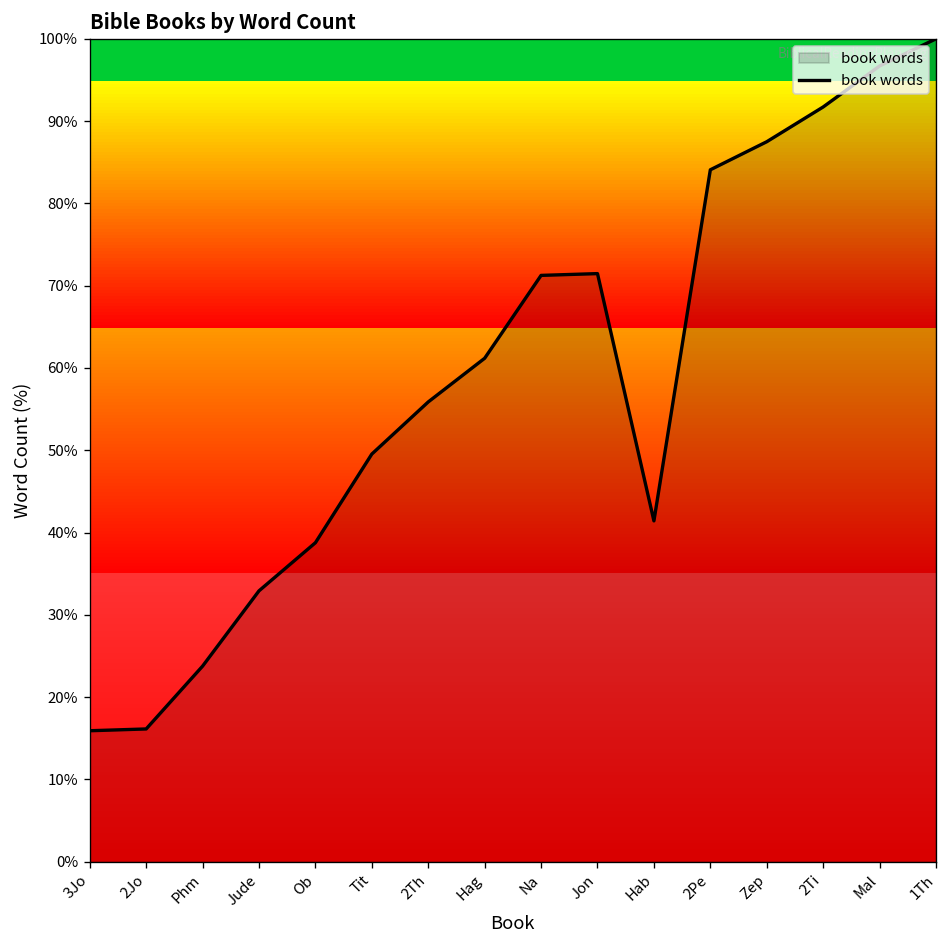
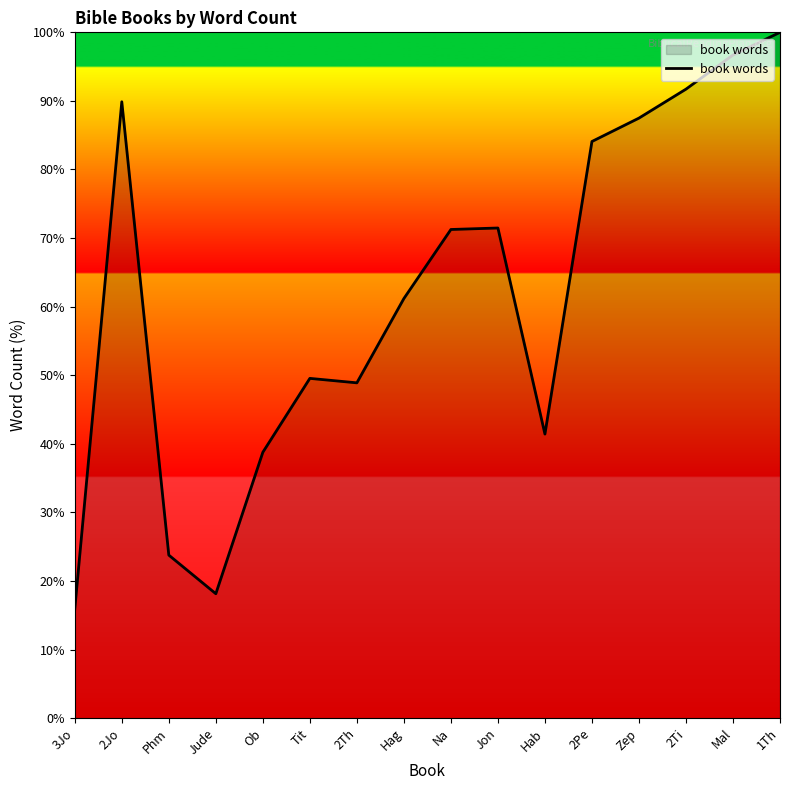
  {
    "3Jo": "16%",
-   "2Jo": "16%",
+   "2Jo": "90%",
    "Phm": "24%",
-   "Jude": "33%",
+   "Jude": "18%",
    "Ob": "39%",
    "Tit": "50%",
-   "2Th": "56%",
+   "2Th": "49%",
    "Hag": "61%",
    "Na": "71%",
    "Jon": "71%",
    "Hab": "41%",
    "2Pe": "84%",
    "Zep": "87%",
    "2Ti": "92%",
    "1Th": "100%"
  }
